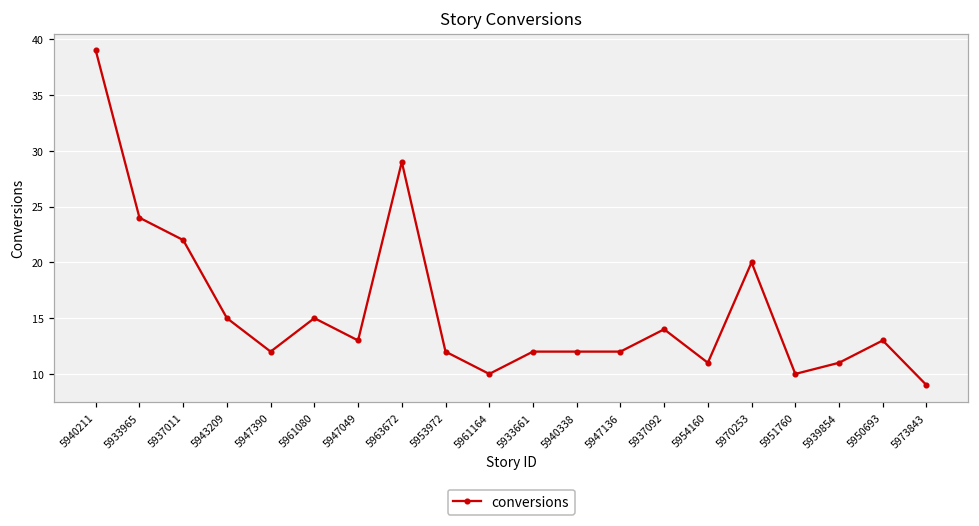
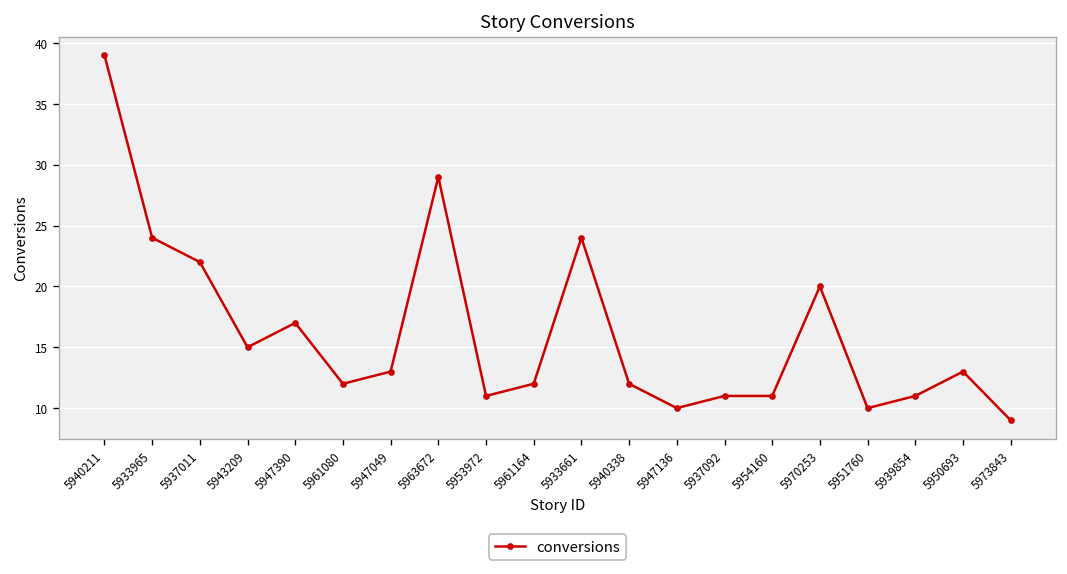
  {
    "5940211": 39,
    "5933965": 24,
    "5937011": 22,
    "5943209": 15,
-   "5947390": 12,
-   "5961080": 15,
+   "5947390": 17,
+   "5961080": 12,
    "5947049": 13,
    "5963672": 29,
-   "5953972": 12,
-   "5961164": 10,
-   "5933661": 12,
+   "5953972": 11,
+   "5961164": 12,
+   "5933661": 24,
    "5940338": 12,
-   "5947136": 12,
-   "5937092": 14,
+   "5947136": 10,
+   "5937092": 11,
    "5954160": 11,
    "5970253": 20,
    "5951760": 10,
    "5939854": 11,
    "5950693": 13,
    "5973843": 9
  }
